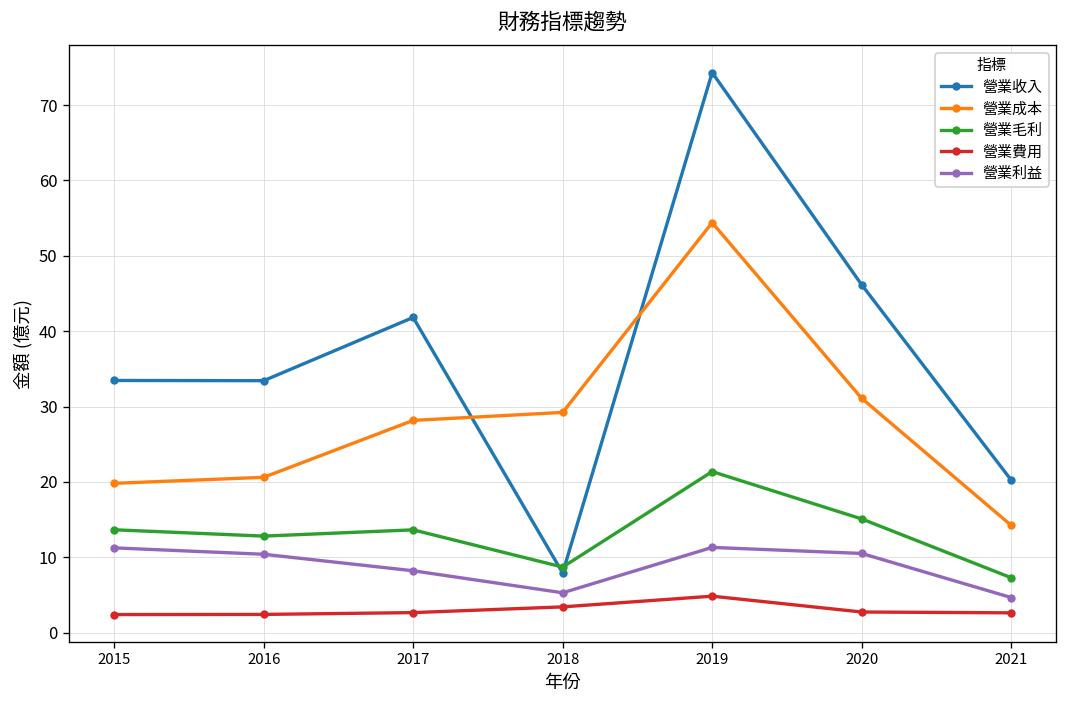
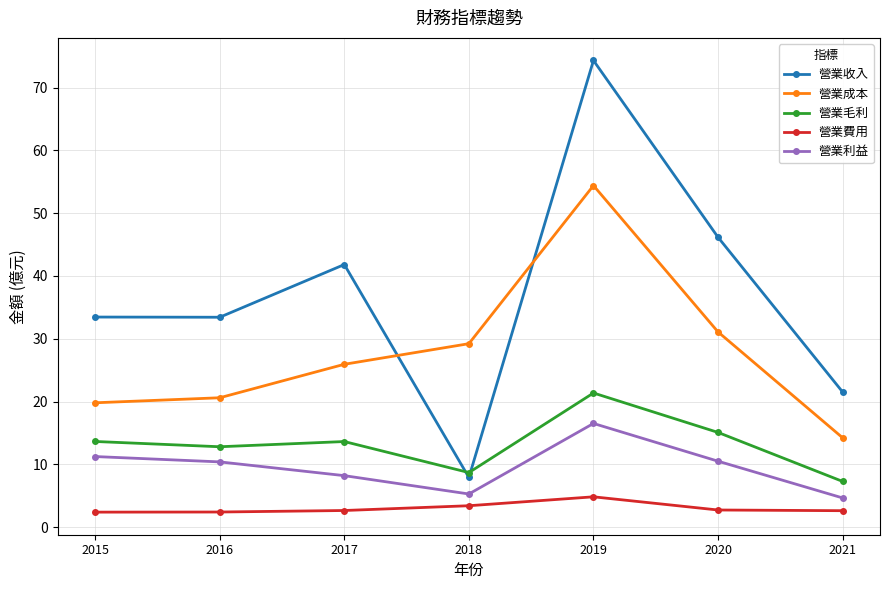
  {
    "營業收入": {
      "2015": 33,
      "2016": 33,
      "2017": 42,
      "2018": 8,
      "2019": 74,
      "2020": 46,
-     "2021": 20
+     "2021": 22
    },
    "營業成本": {
      "2015": 20,
      "2016": 21,
-     "2017": 28,
+     "2017": 26,
      "2018": 29,
      "2019": 54,
      "2020": 31,
      "2021": 14
    },
    "營業毛利": {
      "2015": 14,
      "2016": 13,
      "2017": 14,
      "2018": 9,
      "2019": 21,
      "2020": 15,
      "2021": 7
    },
    "營業費用": {
      "2015": 2,
      "2016": 2,
      "2017": 3,
      "2018": 3,
      "2019": 5,
      "2020": 3,
      "2021": 3
    },
    "營業利益": {
      "2015": 11,
      "2016": 10,
      "2017": 8,
      "2018": 5,
-     "2019": 11,
+     "2019": 17,
      "2020": 11,
      "2021": 5
    }
  }
